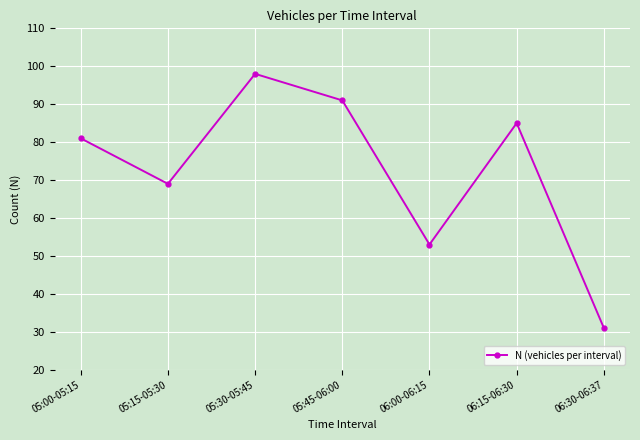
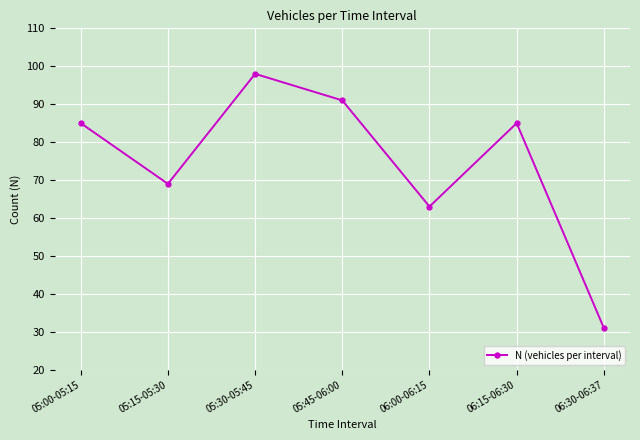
  {
-   "05:00-05:15": 81,
+   "05:00-05:15": 85,
    "05:15-05:30": 69,
    "05:30-05:45": 98,
    "05:45-06:00": 91,
-   "06:00-06:15": 53,
+   "06:00-06:15": 63,
    "06:15-06:30": 85,
    "06:30-06:37": 31
  }
